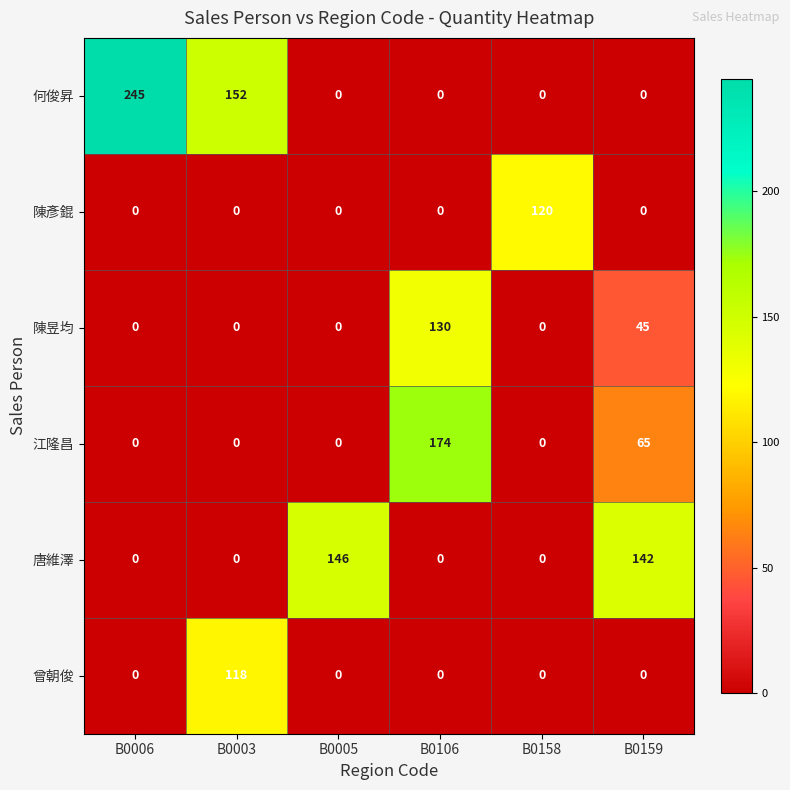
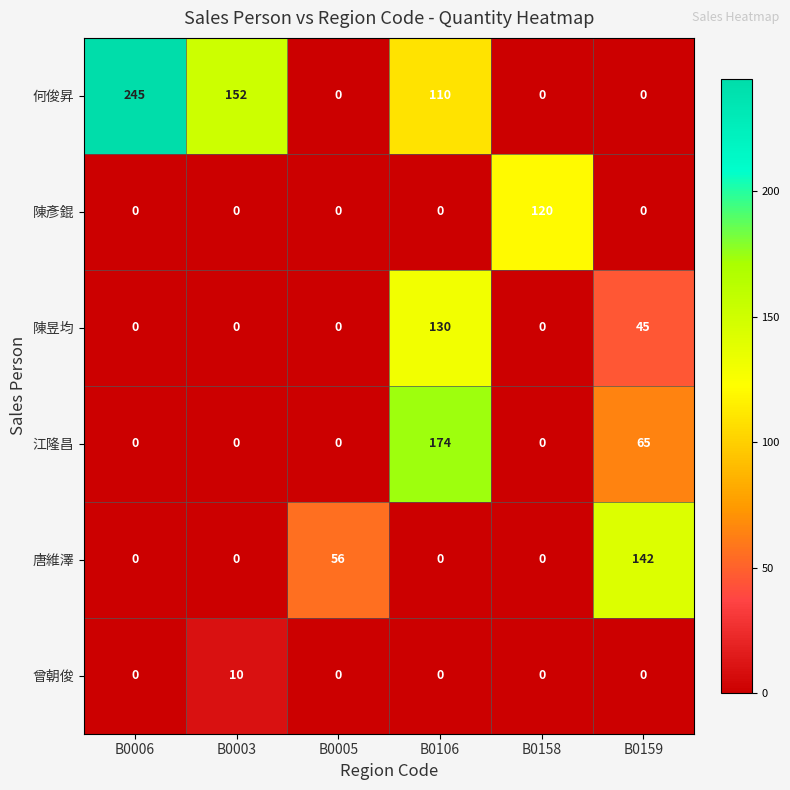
  {
    "何俊昇": {
      "B0006": 245,
      "B0003": 152,
      "B0005": 0,
-     "B0106": 0,
+     "B0106": 110,
      "B0158": 0,
      "B0159": 0
    },
    "陳彥錕": {
      "B0006": 0,
      "B0003": 0,
      "B0005": 0,
      "B0106": 0,
      "B0158": 120,
      "B0159": 0
    },
    "陳昱均": {
      "B0006": 0,
      "B0003": 0,
      "B0005": 0,
      "B0106": 130,
      "B0158": 0,
      "B0159": 45
    },
    "江隆昌": {
      "B0006": 0,
      "B0003": 0,
      "B0005": 0,
      "B0106": 174,
      "B0158": 0,
      "B0159": 65
    },
    "唐維澤": {
      "B0006": 0,
      "B0003": 0,
-     "B0005": 146,
+     "B0005": 56,
      "B0106": 0,
      "B0158": 0,
      "B0159": 142
    },
    "曾朝俊": {
      "B0006": 0,
-     "B0003": 118,
+     "B0003": 10,
      "B0005": 0,
      "B0106": 0,
      "B0158": 0,
      "B0159": 0
    }
  }
